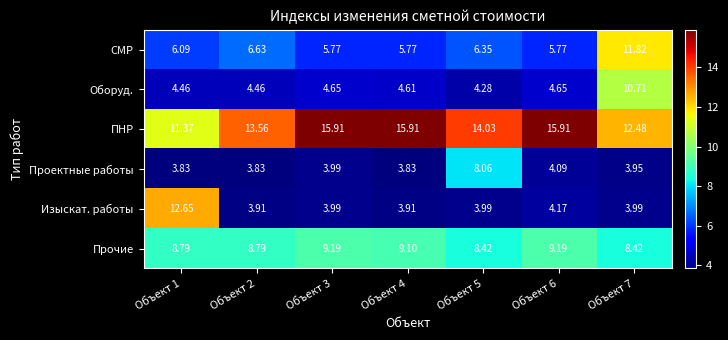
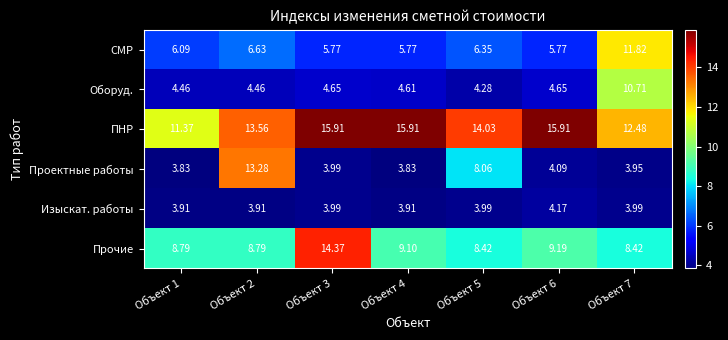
  {
    "СМР": {
      "Объект 1": 6.09,
      "Объект 2": 6.63,
      "Объект 3": 5.77,
      "Объект 4": 5.77,
      "Объект 5": 6.35,
      "Объект 6": 5.77,
      "Объект 7": 11.82
    },
    "Оборуд.": {
      "Объект 1": 4.46,
      "Объект 2": 4.46,
      "Объект 3": 4.65,
      "Объект 4": 4.61,
      "Объект 5": 4.28,
      "Объект 6": 4.65,
      "Объект 7": 10.71
    },
    "ПНР": {
      "Объект 1": 11.37,
      "Объект 2": 13.56,
      "Объект 3": 15.91,
      "Объект 4": 15.91,
      "Объект 5": 14.03,
      "Объект 6": 15.91,
      "Объект 7": 12.48
    },
    "Проектные работы": {
      "Объект 1": 3.83,
-     "Объект 2": 3.83,
+     "Объект 2": 13.28,
      "Объект 3": 3.99,
      "Объект 4": 3.83,
      "Объект 5": 8.06,
      "Объект 6": 4.09,
      "Объект 7": 3.95
    },
    "Изыскат. работы": {
-     "Объект 1": 12.65,
+     "Объект 1": 3.91,
      "Объект 2": 3.91,
      "Объект 3": 3.99,
      "Объект 4": 3.91,
      "Объект 5": 3.99,
      "Объект 6": 4.17,
      "Объект 7": 3.99
    },
    "Прочие": {
      "Объект 1": 8.79,
      "Объект 2": 8.79,
-     "Объект 3": 9.19,
+     "Объект 3": 14.37,
      "Объект 4": 9.10,
      "Объект 5": 8.42,
      "Объект 6": 9.19,
      "Объект 7": 8.42
    }
  }
